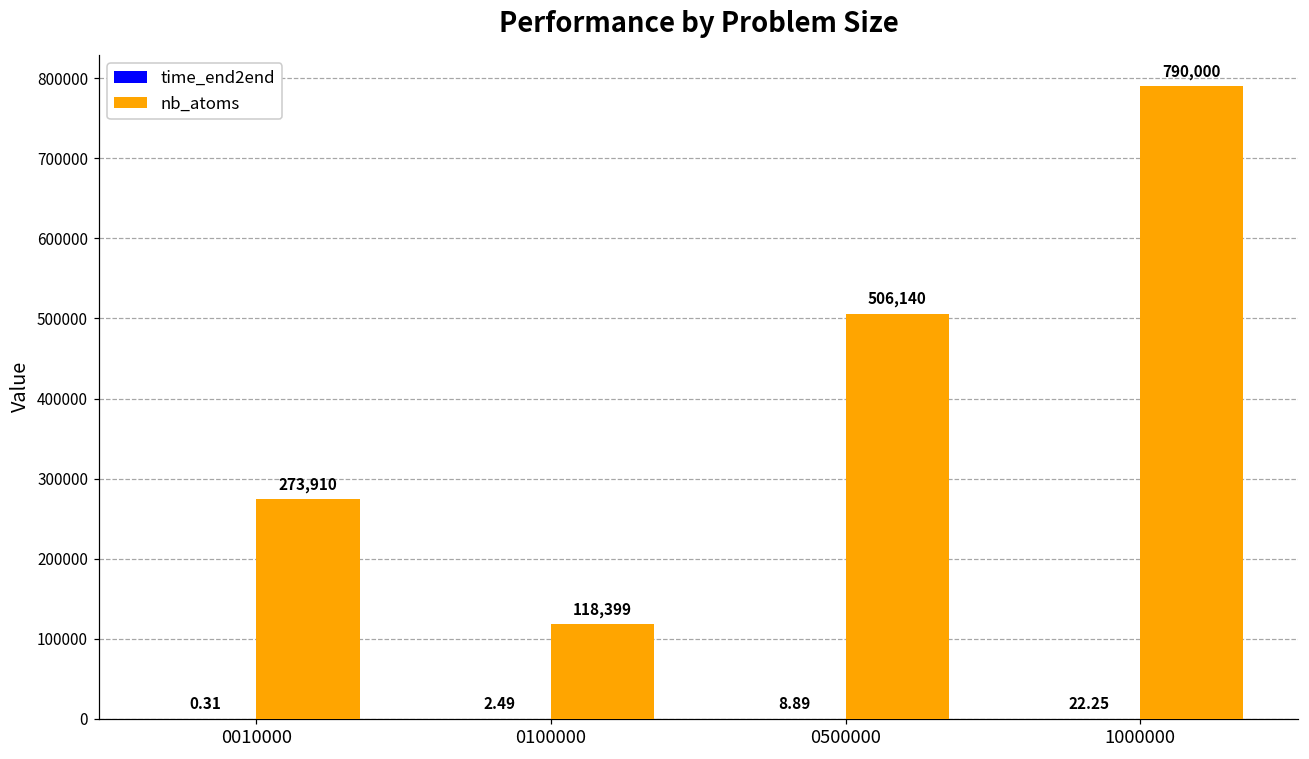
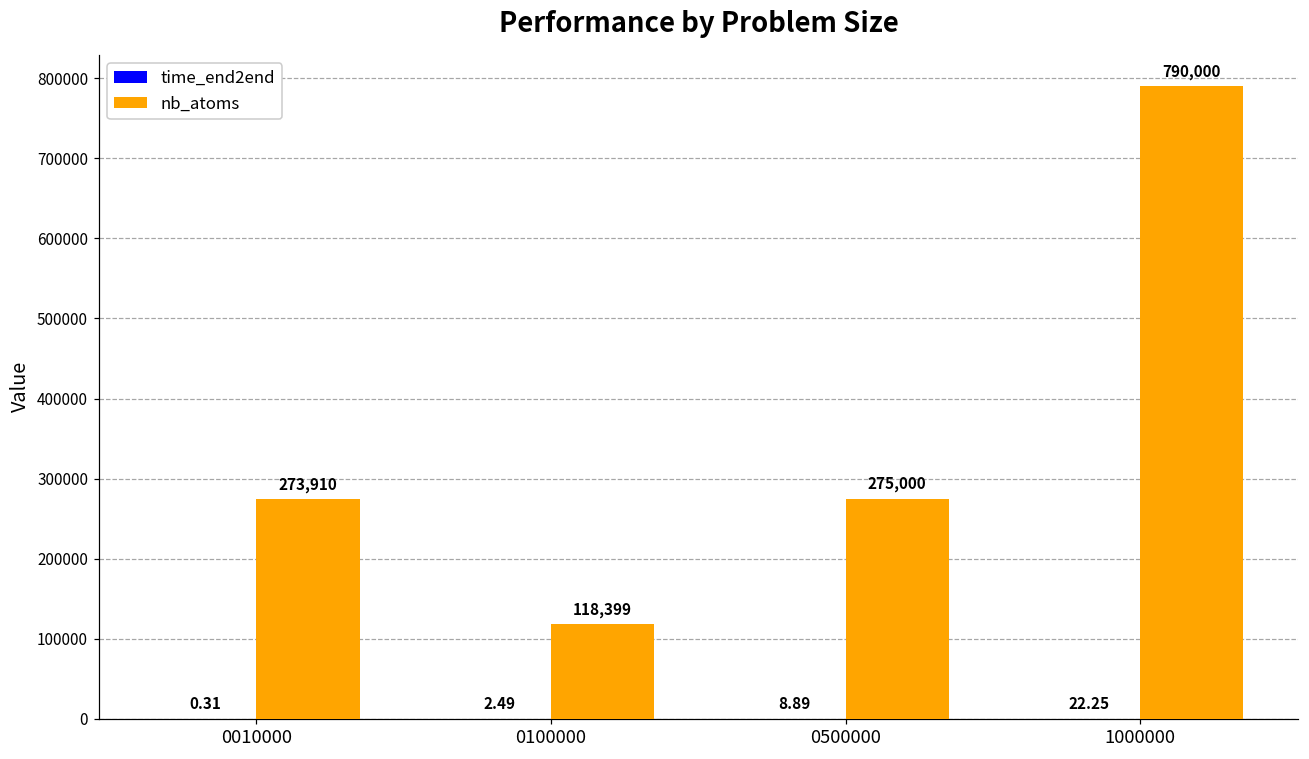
  {
    "time_end2end": {
      "0010000": "0.31",
      "0100000": "2.49",
      "0500000": "8.89",
      "1000000": "22.25"
    },
    "nb_atoms": {
      "0010000": "273,910",
      "0100000": "118,399",
-     "0500000": "506,140",
+     "0500000": "275,000",
      "1000000": "790,000"
    }
  }
